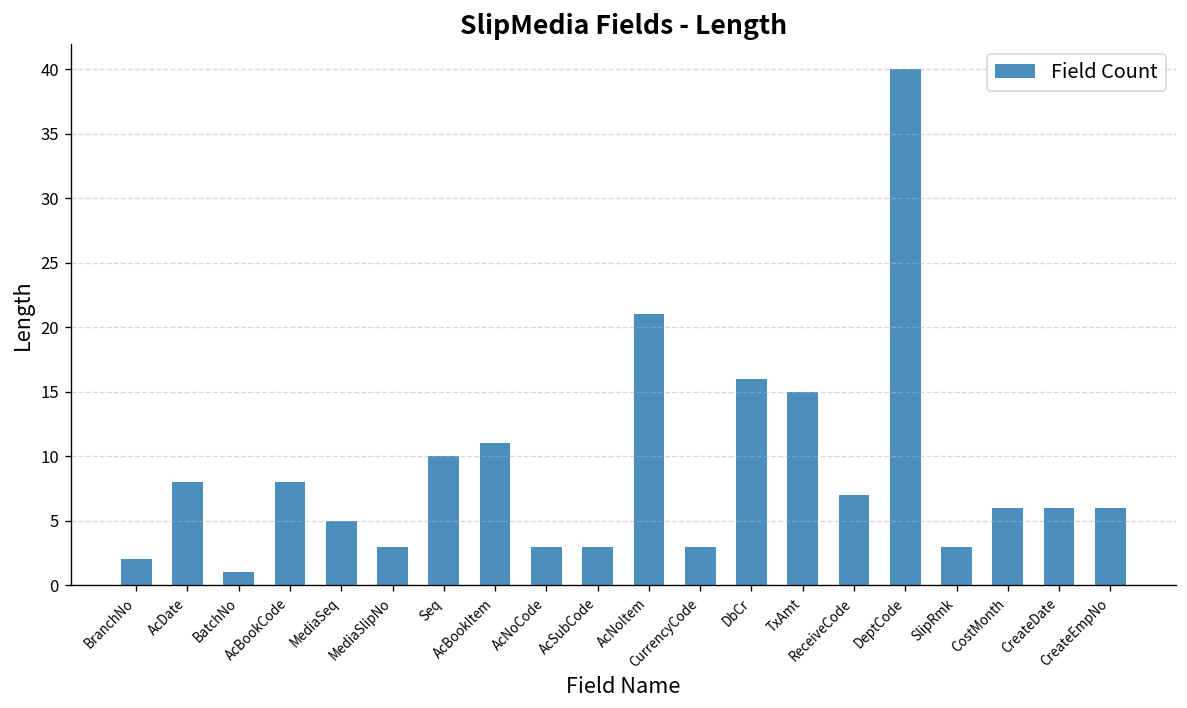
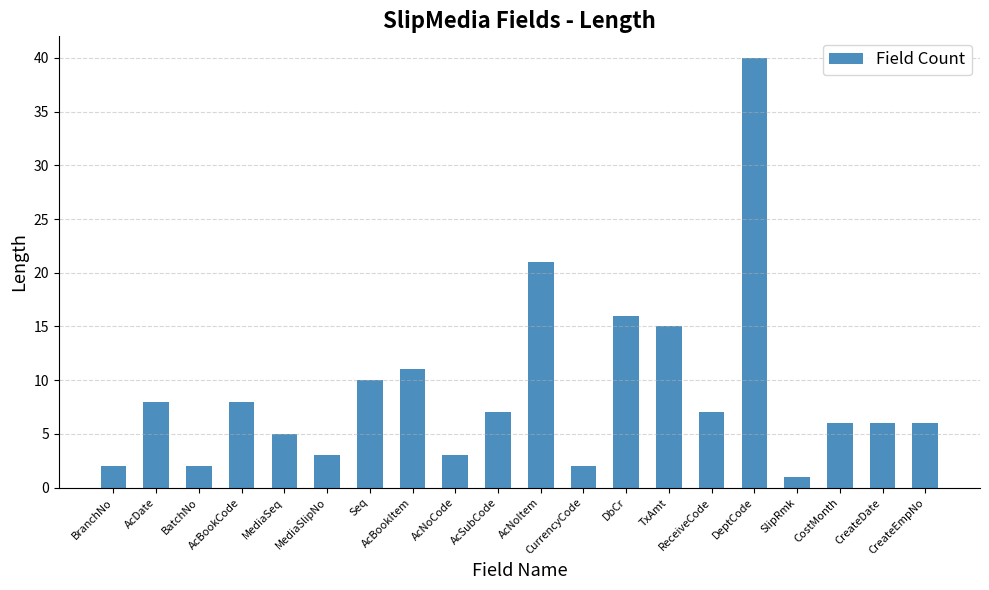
  {
    "BranchNo": 2,
    "AcDate": 8,
-   "BatchNo": 1,
+   "BatchNo": 2,
    "AcBookCode": 8,
    "MediaSeq": 5,
    "MediaSlipNo": 3,
    "Seq": 10,
    "AcBookItem": 11,
    "AcNoCode": 3,
-   "AcSubCode": 3,
+   "AcSubCode": 7,
    "AcNoItem": 21,
-   "CurrencyCode": 3,
+   "CurrencyCode": 2,
    "DbCr": 16,
    "TxAmt": 15,
    "ReceiveCode": 7,
    "DeptCode": 40,
-   "SlipRmk": 3,
+   "SlipRmk": 1,
    "CostMonth": 6,
    "CreateDate": 6,
    "CreateEmpNo": 6
  }
